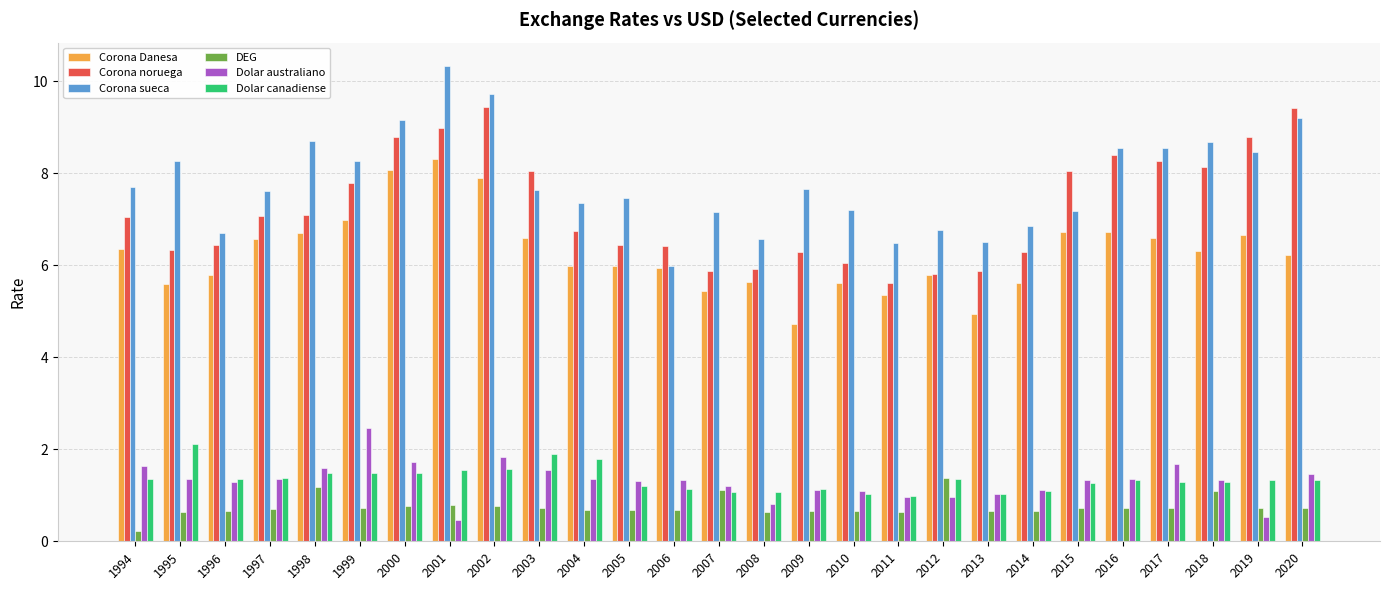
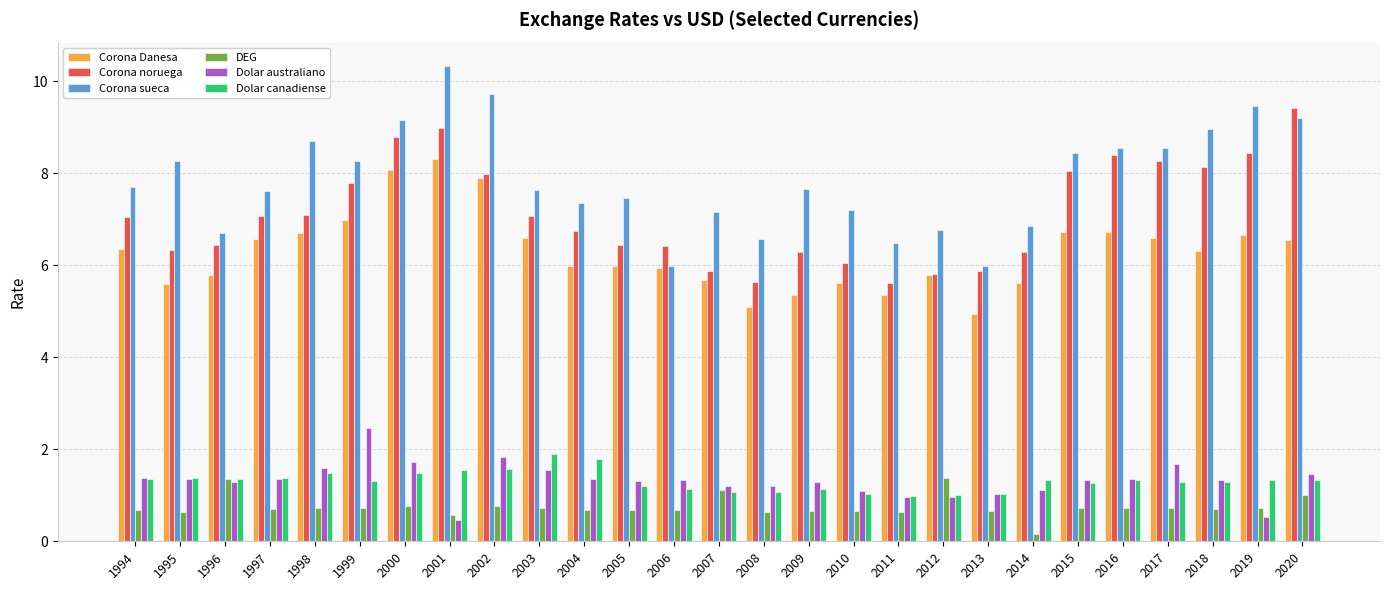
  {
    "Corona Danesa": {
      "1994": 6.3,
      "1995": 5.6,
      "1996": 5.8,
      "1997": 6.6,
      "1998": 6.7,
      "1999": 7.0,
      "2000": 8.1,
      "2001": 8.3,
      "2002": 7.9,
      "2003": 6.6,
      "2004": 6.0,
      "2005": 6.0,
      "2006": 5.9,
-     "2007": 5.4,
-     "2008": 5.6,
-     "2009": 4.7,
+     "2007": 5.7,
+     "2008": 5.1,
+     "2009": 5.4,
      "2010": 5.6,
      "2011": 5.4,
      "2012": 5.8,
      "2013": 4.9,
      "2014": 5.6,
      "2015": 6.7,
      "2016": 6.7,
      "2017": 6.6,
      "2018": 6.3,
      "2019": 6.7,
-     "2020": 6.2
+     "2020": 6.5
    },
    "Corona noruega": {
      "1994": 7.0,
      "1995": 6.3,
      "1996": 6.4,
      "1997": 7.1,
      "1998": 7.1,
      "1999": 7.8,
      "2000": 8.8,
      "2001": 9.0,
-     "2002": 9.4,
-     "2003": 8.0,
+     "2002": 8.0,
+     "2003": 7.1,
      "2004": 6.7,
      "2005": 6.4,
      "2006": 6.4,
      "2007": 5.9,
-     "2008": 5.9,
+     "2008": 5.6,
      "2009": 6.3,
      "2010": 6.0,
      "2011": 5.6,
      "2012": 5.8,
      "2013": 5.9,
      "2014": 6.3,
      "2015": 8.1,
      "2016": 8.4,
      "2017": 8.3,
      "2018": 8.1,
-     "2019": 8.8,
+     "2019": 8.4,
      "2020": 9.4
    },
    "Corona sueca": {
      "1994": 7.7,
      "1995": 8.3,
      "1996": 6.7,
      "1997": 7.6,
      "1998": 8.7,
      "1999": 8.3,
      "2000": 9.2,
      "2001": 10.3,
      "2002": 9.7,
      "2003": 7.6,
      "2004": 7.3,
      "2005": 7.5,
      "2006": 6.0,
      "2007": 7.2,
      "2008": 6.6,
      "2009": 7.7,
      "2010": 7.2,
      "2011": 6.5,
      "2012": 6.8,
-     "2013": 6.5,
+     "2013": 6.0,
      "2014": 6.9,
-     "2015": 7.2,
+     "2015": 8.4,
      "2016": 8.6,
      "2017": 8.6,
-     "2018": 8.7,
-     "2019": 8.5,
+     "2018": 9.0,
+     "2019": 9.5,
      "2020": 9.2
    },
    "DEG": {
-     "1994": 0.2,
+     "1994": 0.7,
      "1995": 0.6,
-     "1996": 0.7,
+     "1996": 1.3,
      "1997": 0.7,
-     "1998": 1.2,
+     "1998": 0.7,
      "1999": 0.7,
      "2000": 0.8,
-     "2001": 0.8,
+     "2001": 0.6,
      "2002": 0.8,
      "2003": 0.7,
      "2004": 0.7,
      "2005": 0.7,
      "2006": 0.7,
      "2007": 1.1,
      "2008": 0.6,
      "2009": 0.6,
      "2010": 0.7,
      "2011": 0.6,
      "2012": 1.4,
      "2013": 0.7,
-     "2014": 0.7,
+     "2014": 0.1,
      "2015": 0.7,
      "2016": 0.7,
      "2017": 0.7,
-     "2018": 1.1,
+     "2018": 0.7,
      "2019": 0.7,
-     "2020": 0.7
+     "2020": 1.0
    },
    "Dolar australiano": {
-     "1994": 1.6,
+     "1994": 1.4,
      "1995": 1.4,
      "1996": 1.3,
      "1997": 1.3,
      "1998": 1.6,
      "1999": 2.5,
      "2000": 1.7,
      "2001": 0.5,
      "2002": 1.8,
      "2003": 1.5,
      "2004": 1.4,
      "2005": 1.3,
      "2006": 1.3,
      "2007": 1.2,
-     "2008": 0.8,
-     "2009": 1.1,
+     "2008": 1.2,
+     "2009": 1.3,
      "2010": 1.1,
      "2011": 1.0,
      "2012": 1.0,
      "2013": 1.0,
      "2014": 1.1,
      "2015": 1.3,
      "2016": 1.3,
      "2017": 1.7,
      "2018": 1.3,
      "2019": 0.5,
      "2020": 1.5
    },
    "Dolar canadiense": {
      "1994": 1.4,
-     "1995": 2.1,
+     "1995": 1.4,
      "1996": 1.4,
      "1997": 1.4,
      "1998": 1.5,
-     "1999": 1.5,
+     "1999": 1.3,
      "2000": 1.5,
      "2001": 1.5,
      "2002": 1.6,
      "2003": 1.9,
      "2004": 1.8,
      "2005": 1.2,
      "2006": 1.1,
      "2007": 1.1,
      "2008": 1.1,
      "2009": 1.1,
      "2010": 1.0,
      "2011": 1.0,
-     "2012": 1.4,
+     "2012": 1.0,
      "2013": 1.0,
-     "2014": 1.1,
+     "2014": 1.3,
      "2015": 1.3,
      "2016": 1.3,
      "2017": 1.3,
      "2018": 1.3,
      "2019": 1.3,
      "2020": 1.3
    }
  }
